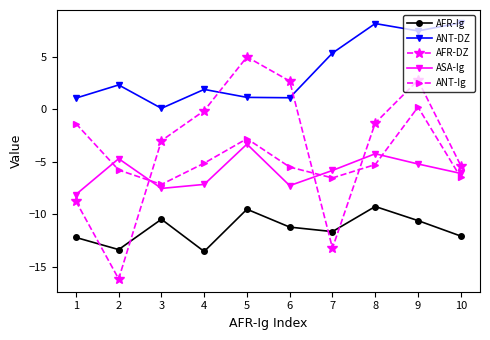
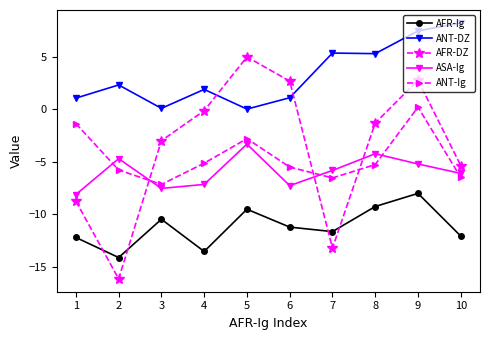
  {
    "AFR-Ig": {
      "1": -12.2,
-     "2": -13.4,
+     "2": -14.1,
      "3": -10.5,
      "4": -13.6,
      "5": -9.5,
      "6": -11.2,
      "7": -11.7,
      "8": -9.3,
-     "9": -10.6,
+     "9": -8.0,
      "10": -12.1
    },
    "ANT-DZ": {
      "1": 1.1,
      "2": 2.3,
      "3": 0.1,
      "4": 1.9,
-     "5": 1.1,
+     "5": 0.0,
      "6": 1.1,
      "7": 5.4,
-     "8": 8.2
+     "8": 5.3
    }
  }
